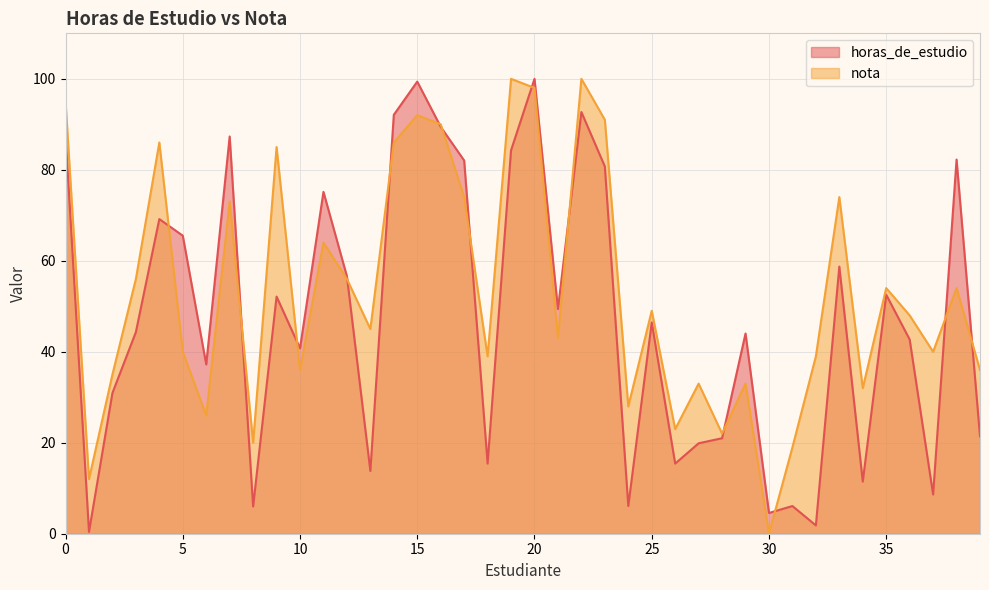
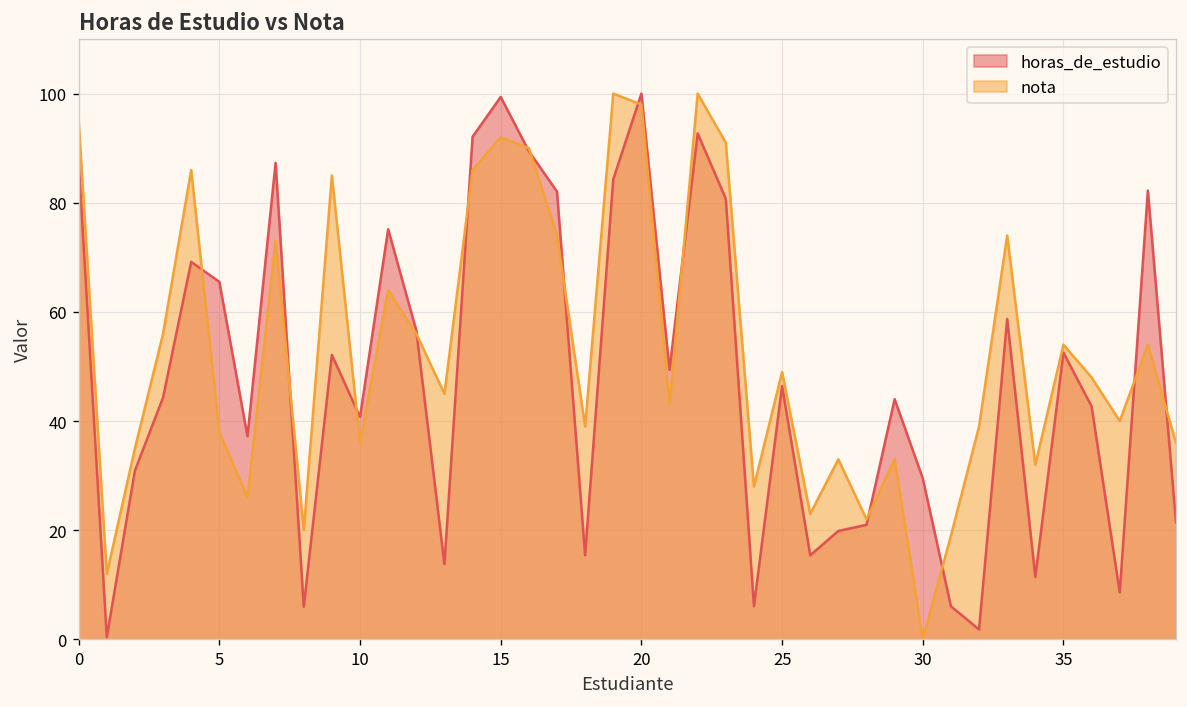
  {
    "horas_de_estudio": {
      "0": 88,
      "5": 66,
      "10": 41,
      "15": 99,
      "20": 100,
      "25": 46,
-     "30": 5,
+     "30": 30,
      "35": 53
    },
    "nota": {
      "0": 95,
-     "5": 40,
+     "5": 38,
      "10": 36,
      "15": 92,
      "20": 98,
      "25": 49,
      "30": 0,
      "35": 54
    }
  }
